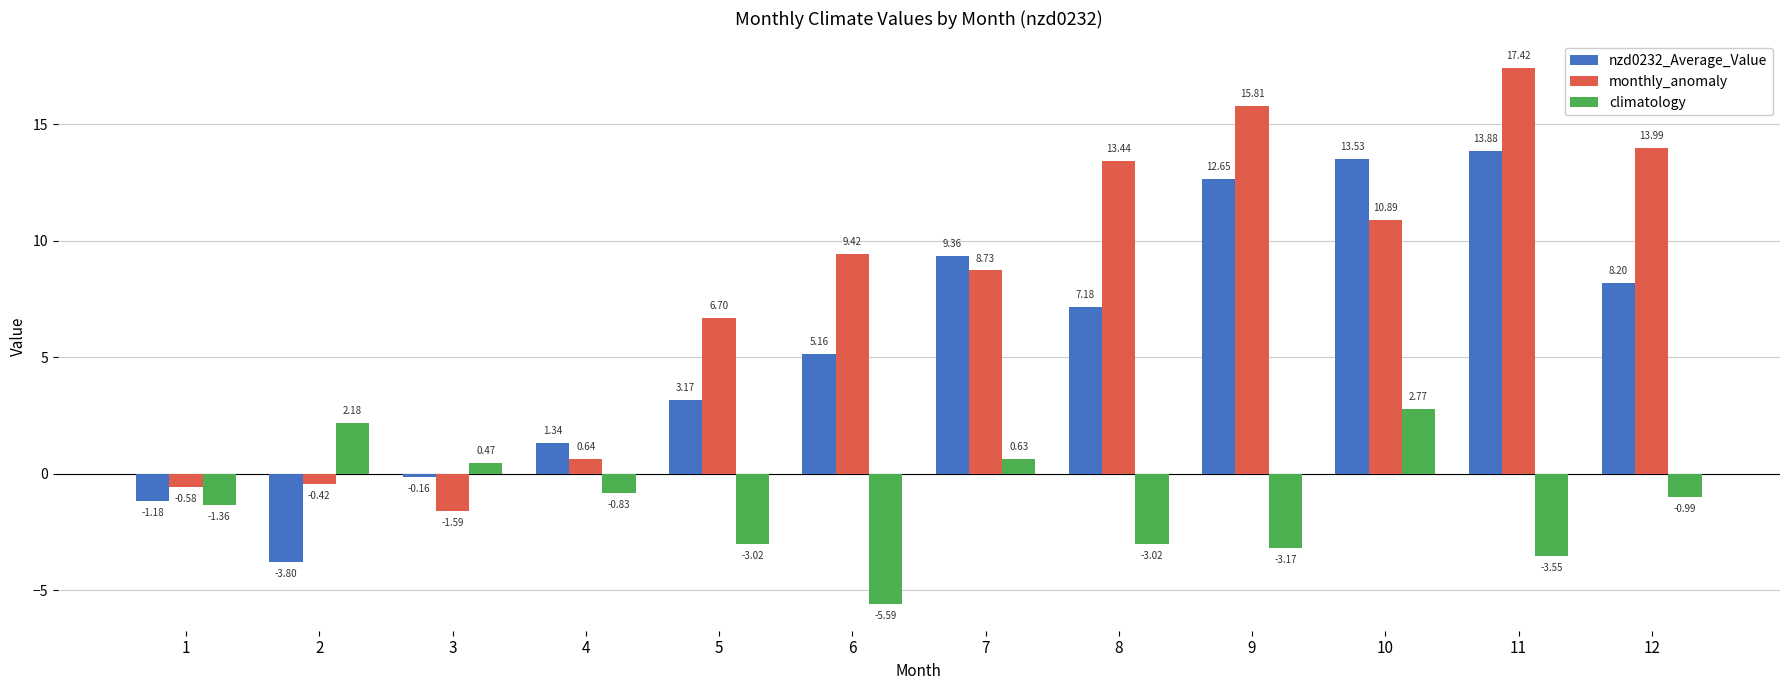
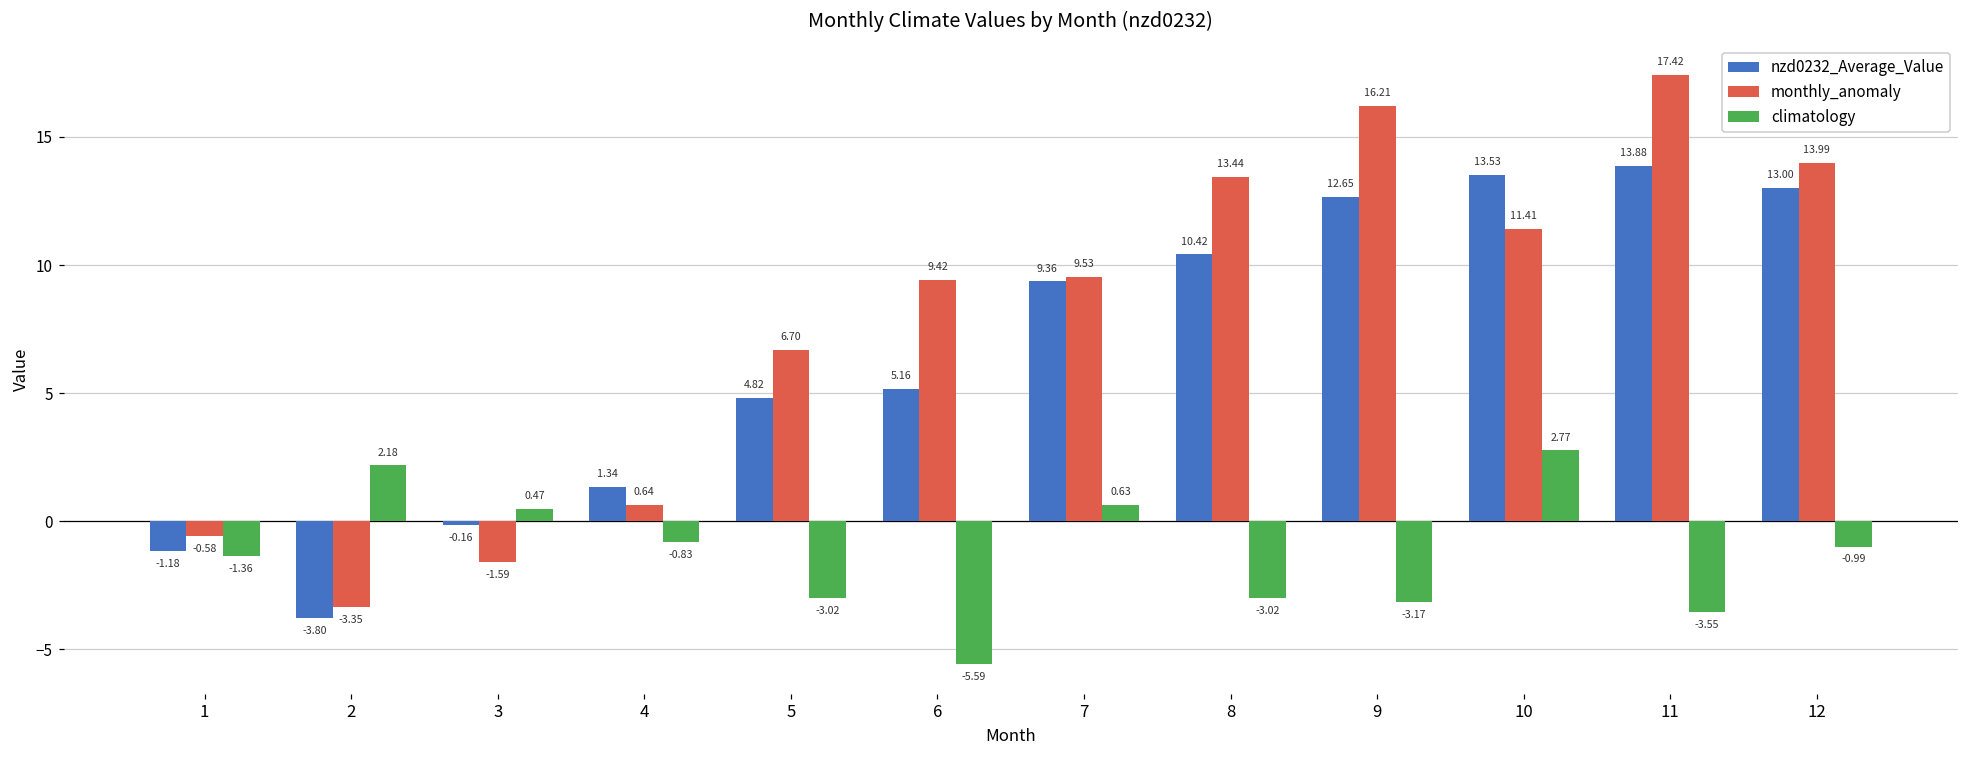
  {
    "nzd0232_Average_Value": {
      "1": -1.18,
      "2": -3.80,
      "3": -0.16,
      "4": 1.34,
-     "5": 3.17,
+     "5": 4.82,
      "6": 5.16,
      "7": 9.36,
-     "8": 7.18,
+     "8": 10.42,
      "9": 12.65,
      "10": 13.53,
      "11": 13.88,
-     "12": 8.20
+     "12": 13.00
    },
    "monthly_anomaly": {
      "1": -0.58,
-     "2": -0.42,
+     "2": -3.35,
      "3": -1.59,
      "4": 0.64,
      "5": 6.70,
      "6": 9.42,
-     "7": 8.73,
+     "7": 9.53,
      "8": 13.44,
-     "9": 15.81,
-     "10": 10.89,
+     "9": 16.21,
+     "10": 11.41,
      "11": 17.42,
      "12": 13.99
    },
    "climatology": {
      "1": -1.36,
      "2": 2.18,
      "3": 0.47,
      "4": -0.83,
      "5": -3.02,
      "6": -5.59,
      "7": 0.63,
      "8": -3.02,
      "9": -3.17,
      "10": 2.77,
      "11": -3.55,
      "12": -0.99
    }
  }
